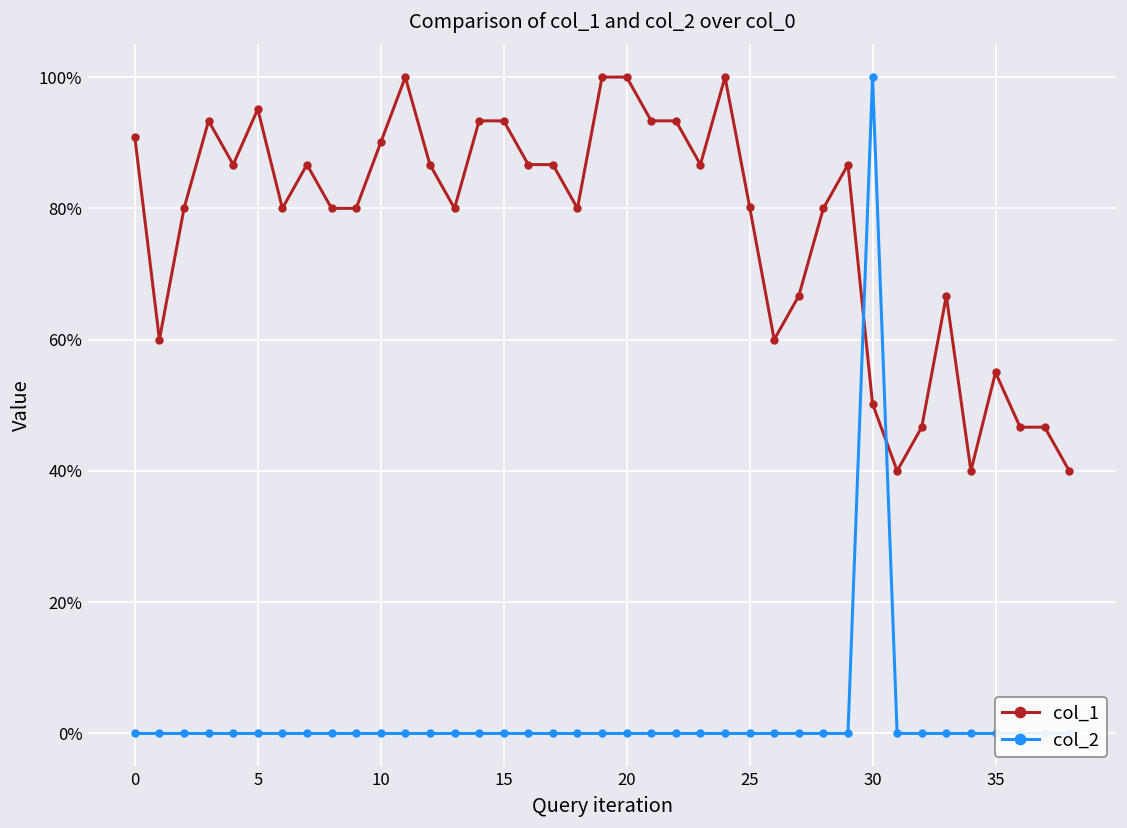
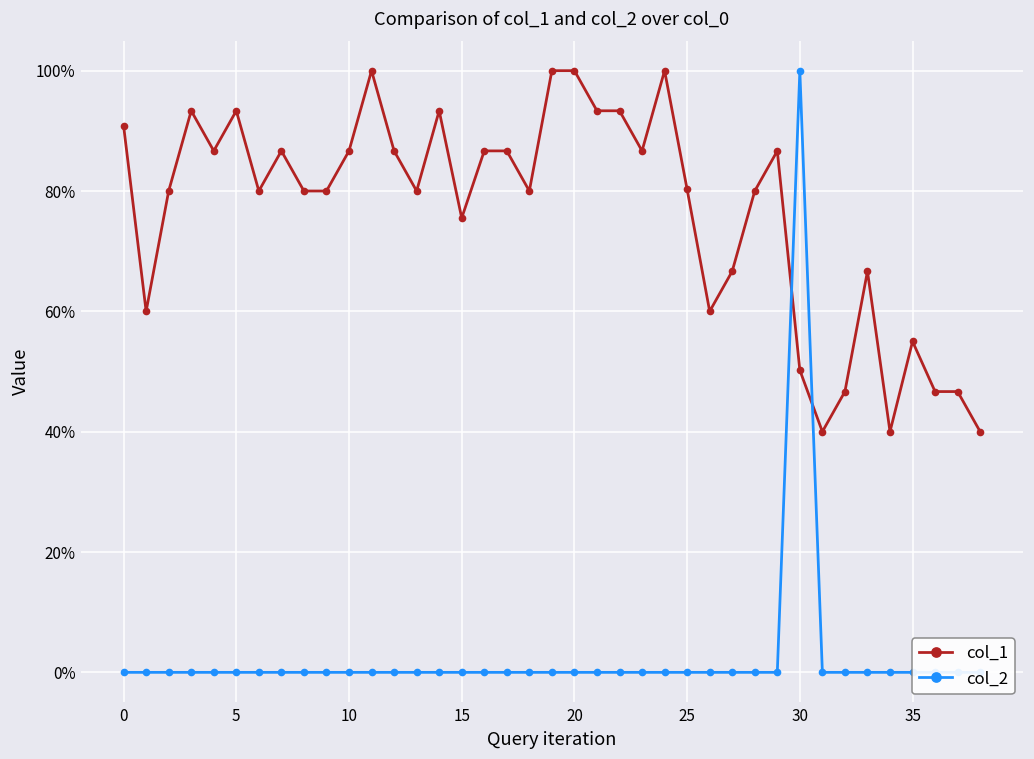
  {
    "col_1": {
      "0": "91%",
-     "5": "95%",
-     "10": "90%",
-     "15": "93%",
+     "5": "93%",
+     "10": "87%",
+     "15": "76%",
      "20": "100%",
      "25": "80%",
      "30": "50%",
      "35": "55%"
    },
    "col_2": {
      "0": "0%",
      "5": "0%",
      "10": "0%",
      "15": "0%",
      "20": "0%",
      "25": "0%",
      "30": "100%"
    }
  }
